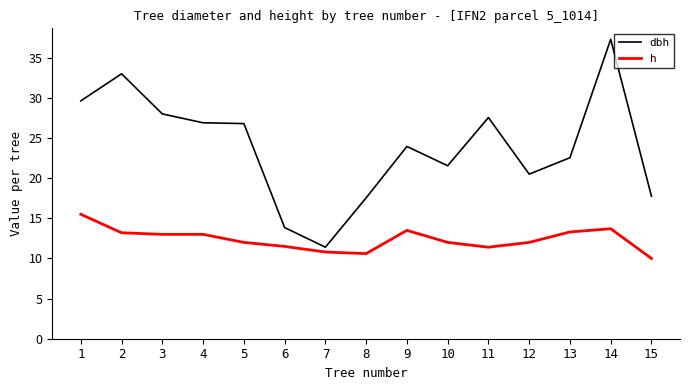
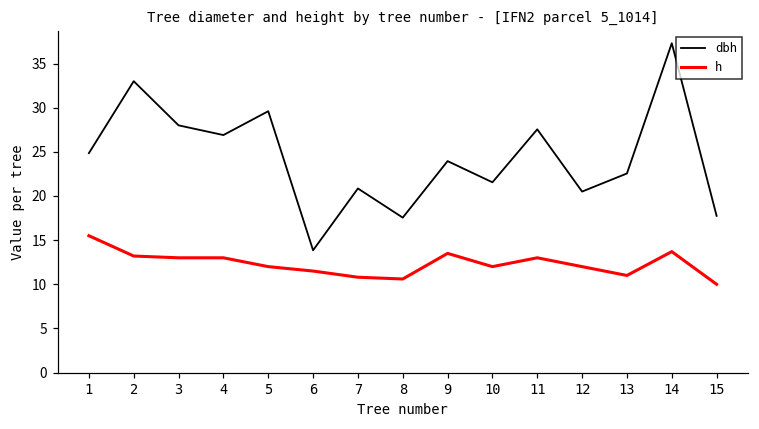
  {
    "dbh": {
-     "1": 30,
+     "1": 25,
      "2": 33,
      "3": 28,
      "4": 27,
-     "5": 27,
+     "5": 30,
      "6": 14,
-     "7": 11,
+     "7": 21,
      "8": 18,
      "9": 24,
      "10": 22,
      "11": 28,
      "12": 21,
      "13": 23,
      "14": 37,
      "15": 18
    },
    "h": {
      "1": 16,
      "2": 13,
      "3": 13,
      "4": 13,
      "5": 12,
      "6": 12,
      "7": 11,
      "8": 11,
      "9": 14,
      "10": 12,
-     "11": 11,
+     "11": 13,
      "12": 12,
-     "13": 13,
+     "13": 11,
      "14": 14,
      "15": 10
    }
  }
